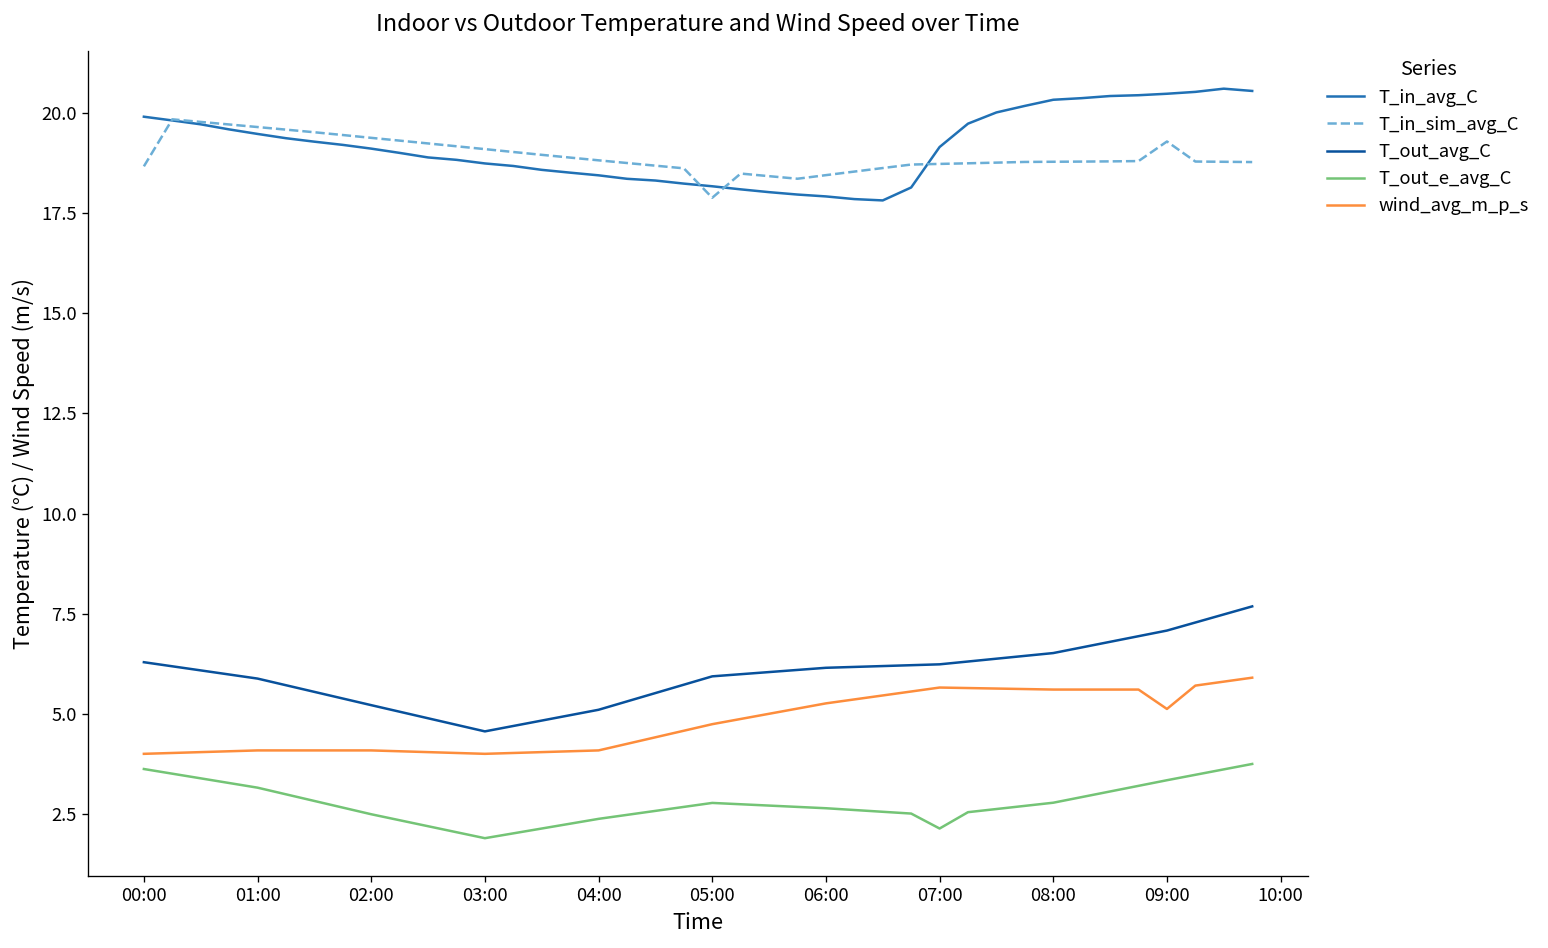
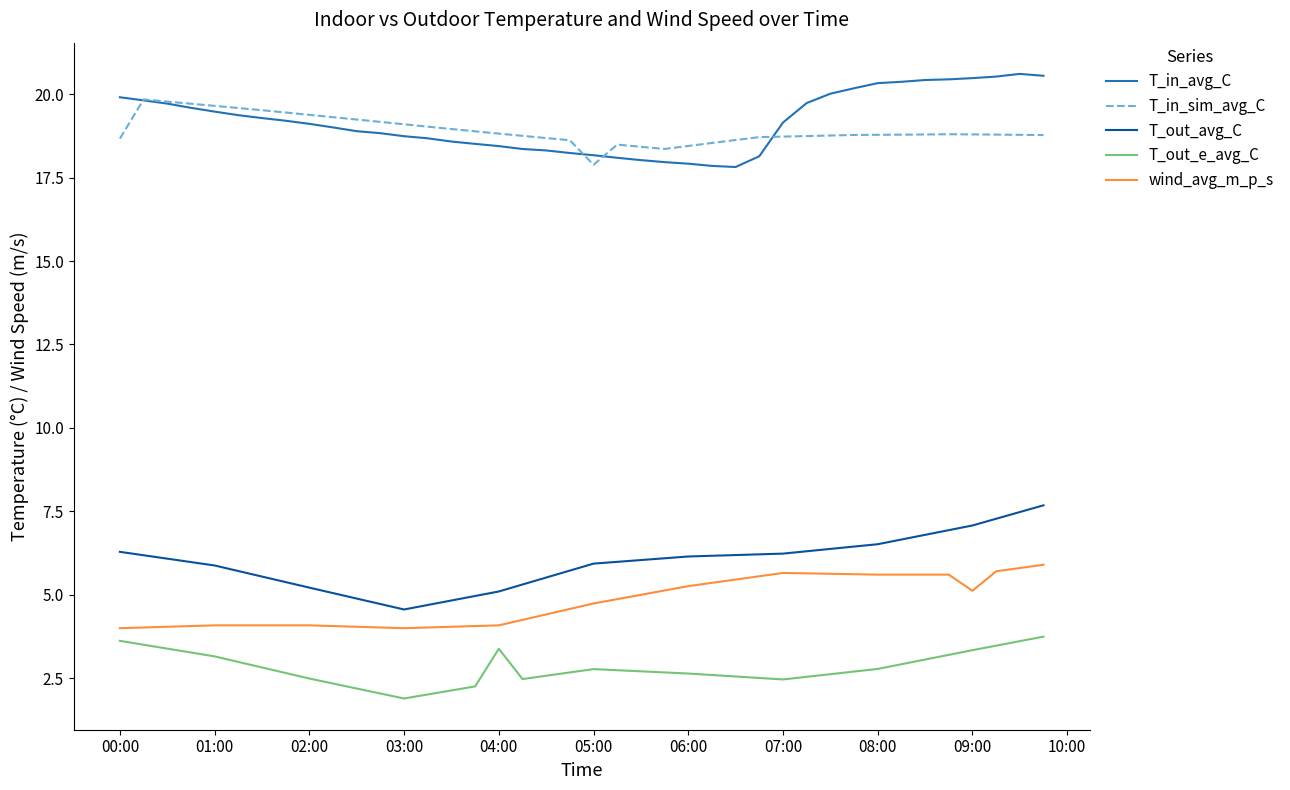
  {
    "T_in_sim_avg_C": {
      "00:00": 18.7,
      "01:00": 19.6,
      "02:00": 19.4,
      "03:00": 19.1,
      "04:00": 18.8,
      "05:00": 17.9,
      "06:00": 18.4,
      "07:00": 18.7,
      "08:00": 18.8,
-     "09:00": 19.3
+     "09:00": 18.8
    },
    "T_out_e_avg_C": {
      "00:00": 3.6,
      "01:00": 3.2,
      "02:00": 2.5,
      "03:00": 1.9,
-     "04:00": 2.4,
+     "04:00": 3.4,
      "05:00": 2.8,
      "06:00": 2.6,
-     "07:00": 2.1,
+     "07:00": 2.5,
      "08:00": 2.8,
      "09:00": 3.3
    },
    "wind_avg_m_p_s": {
      "00:00": 4.0,
      "01:00": 4.1,
      "02:00": 4.1,
      "03:00": 4.0,
      "04:00": 4.1,
      "05:00": 4.7,
      "06:00": 5.3,
      "07:00": 5.7,
      "08:00": 5.6,
      "09:00": 5.1
    }
  }
